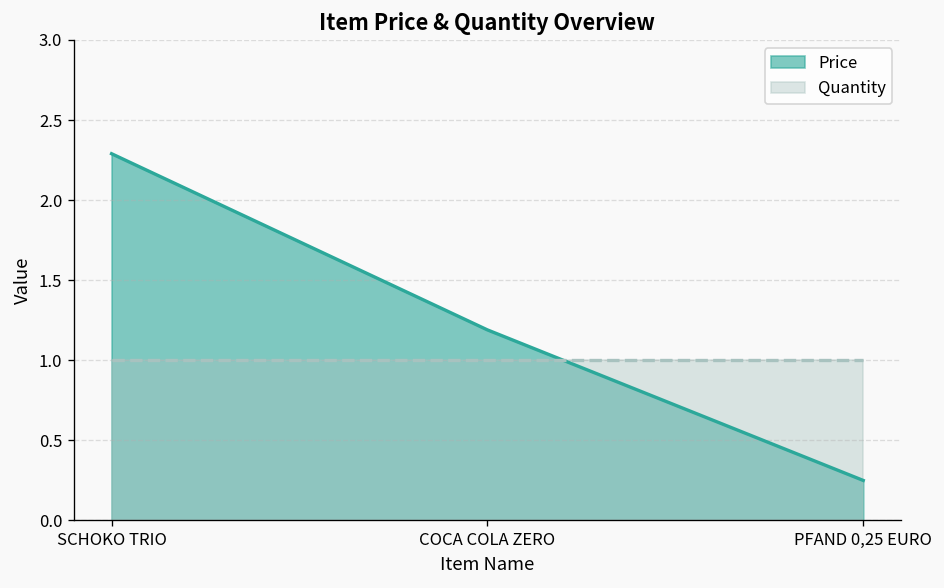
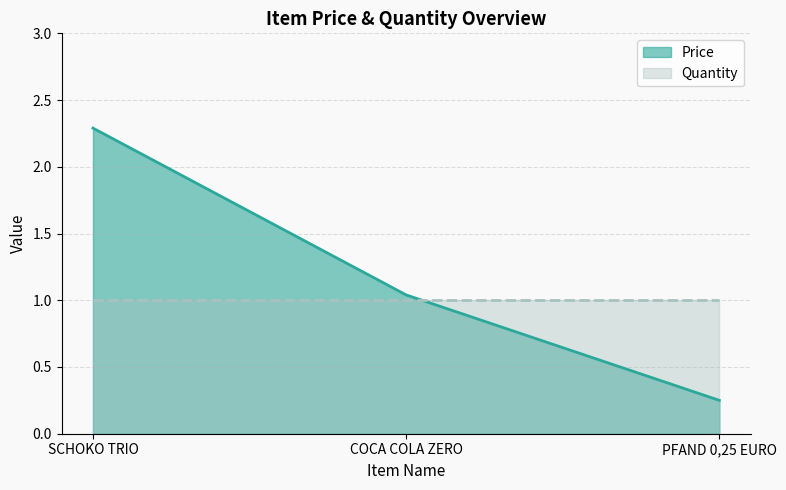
  {
    "Price": {
      "SCHOKO TRIO": 2.29,
-     "COCA COLA ZERO": 1.19,
+     "COCA COLA ZERO": 1.04,
      "PFAND 0,25 EURO": 0.25
    },
    "Quantity": {
      "SCHOKO TRIO": 1.00,
      "COCA COLA ZERO": 1.00,
      "PFAND 0,25 EURO": 1.00
    }
  }
